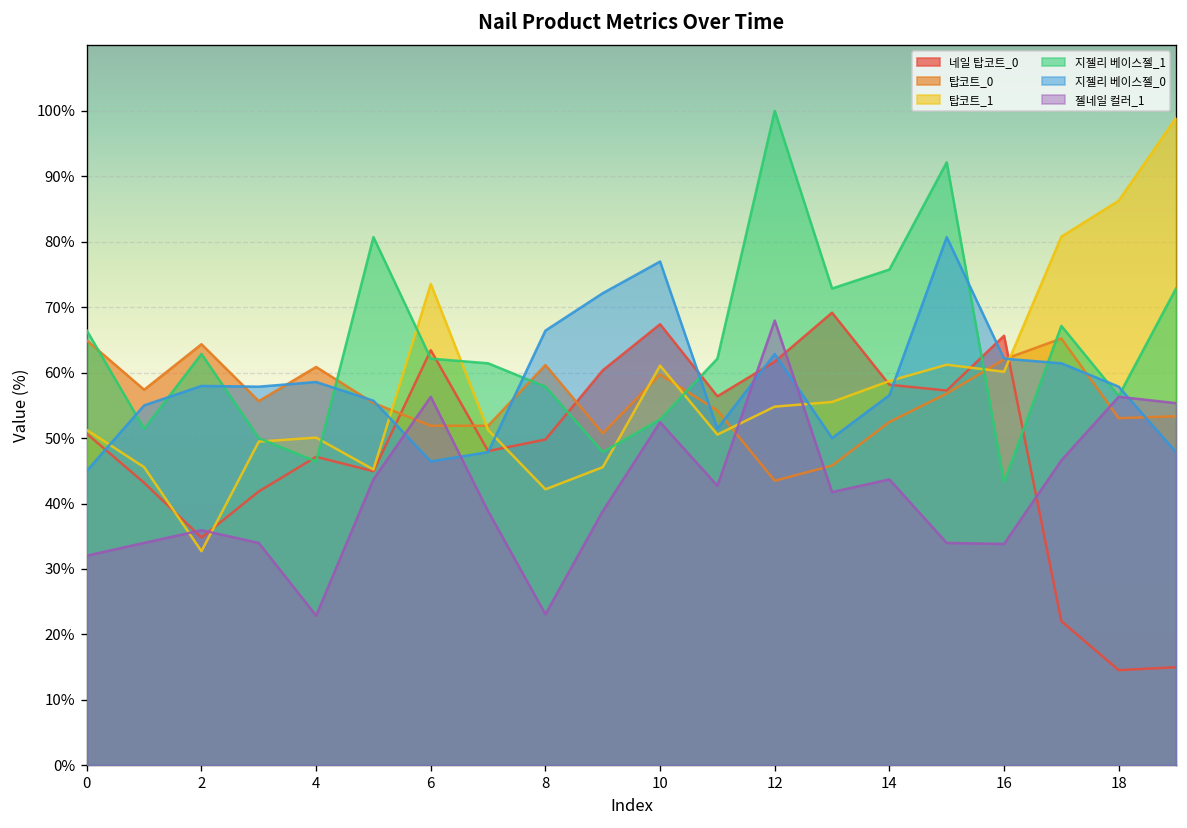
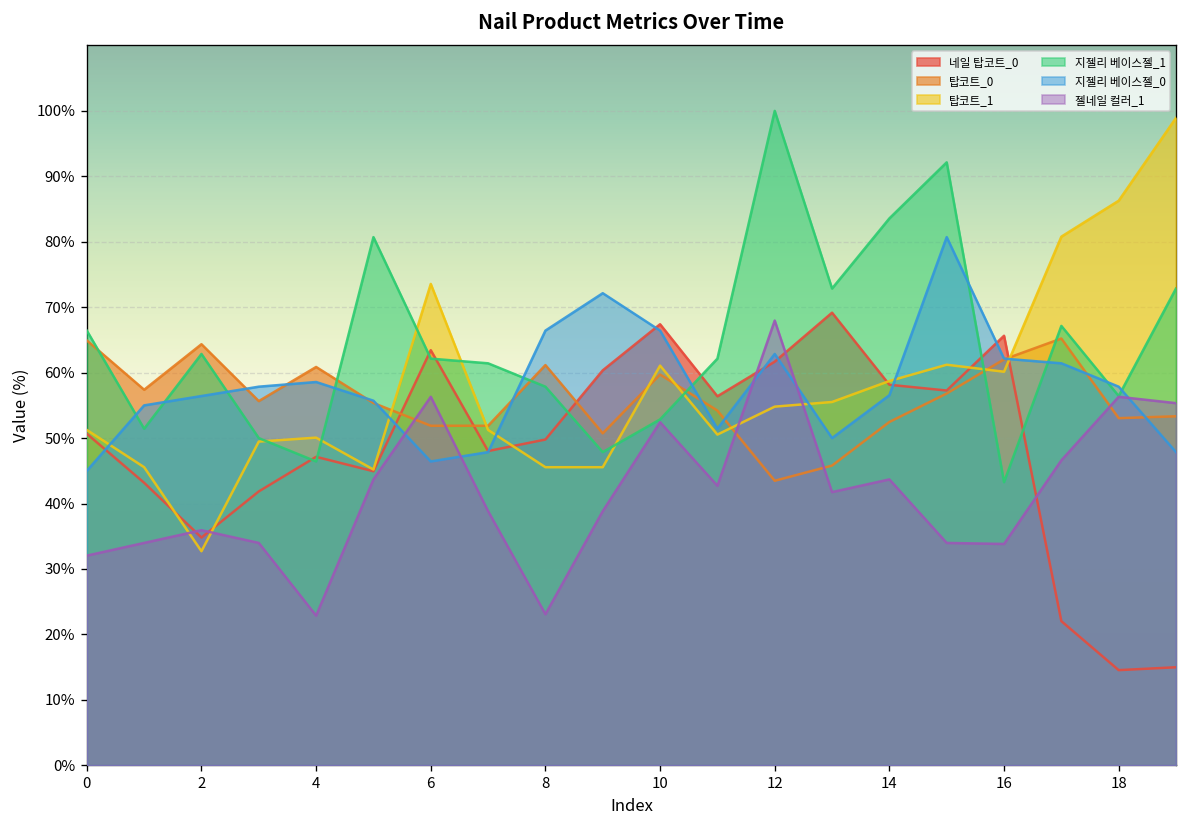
  {
    "탑코트_1": {
      "0": "51%",
      "2": "33%",
      "4": "50%",
      "6": "74%",
-     "8": "42%",
+     "8": "46%",
      "10": "61%",
      "12": "55%",
      "14": "59%",
      "16": "60%",
      "18": "86%"
    },
    "지젤리 베이스젤_1": {
      "0": "66%",
      "2": "63%",
      "4": "46%",
      "6": "62%",
      "8": "58%",
      "12": "100%",
-     "14": "76%",
+     "14": "84%",
      "16": "43%"
    },
    "지젤리 베이스젤_0": {
      "0": "45%",
-     "2": "58%",
+     "2": "56%",
      "4": "59%",
      "6": "46%",
      "8": "66%",
-     "10": "77%",
+     "10": "66%",
      "12": "63%",
      "14": "57%",
      "18": "58%"
    },
    "젤네일 컬러_1": {
      "0": "32%",
      "2": "36%",
      "4": "23%",
      "6": "56%",
      "8": "23%",
      "12": "68%",
      "14": "44%",
      "16": "34%"
    }
  }
